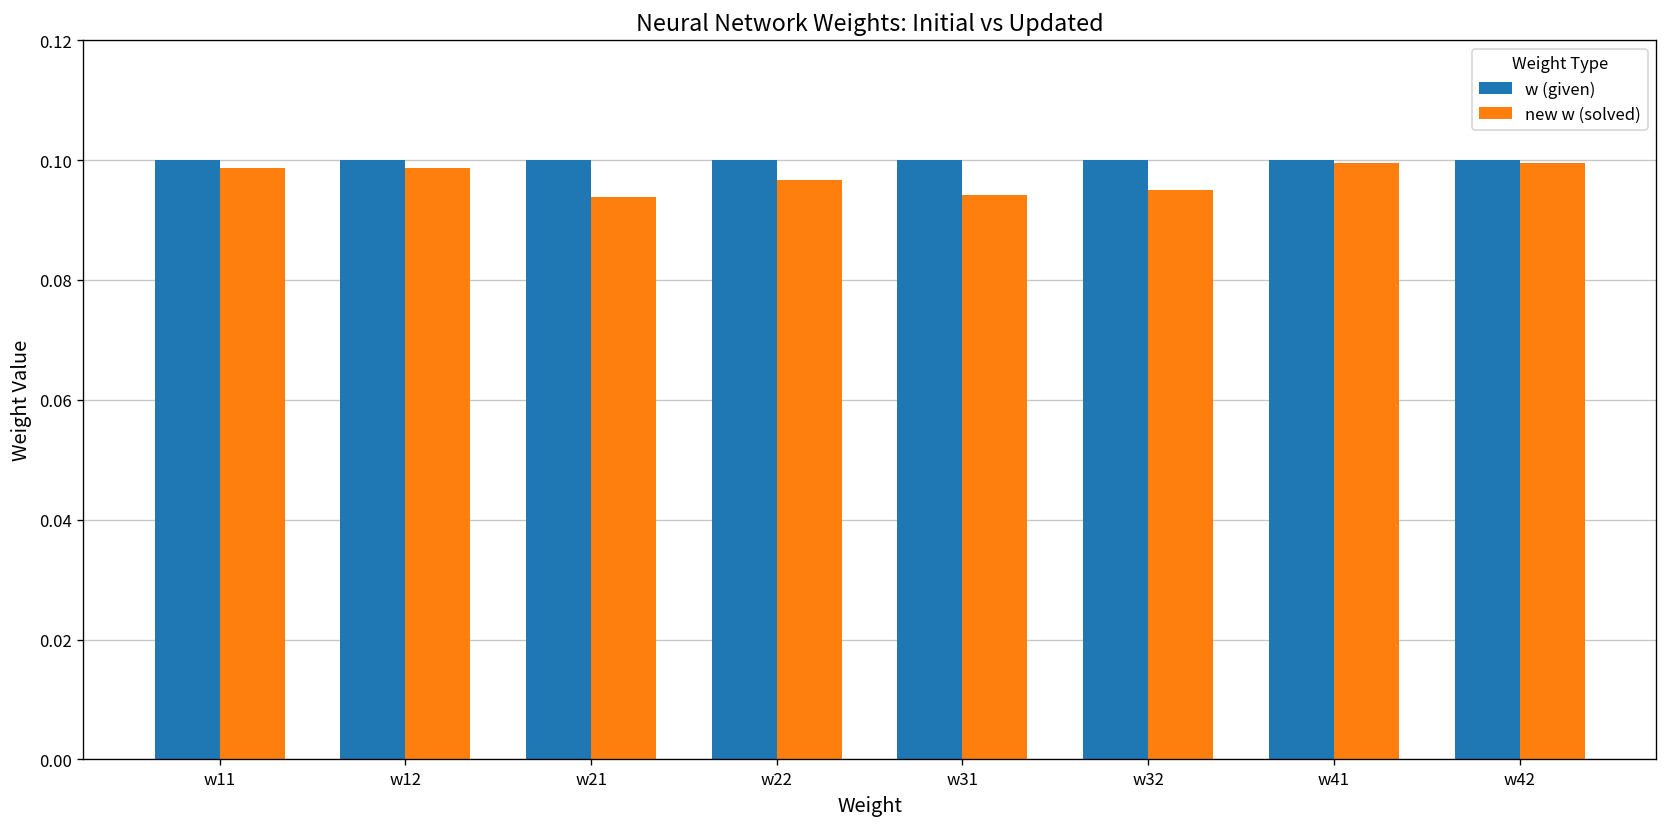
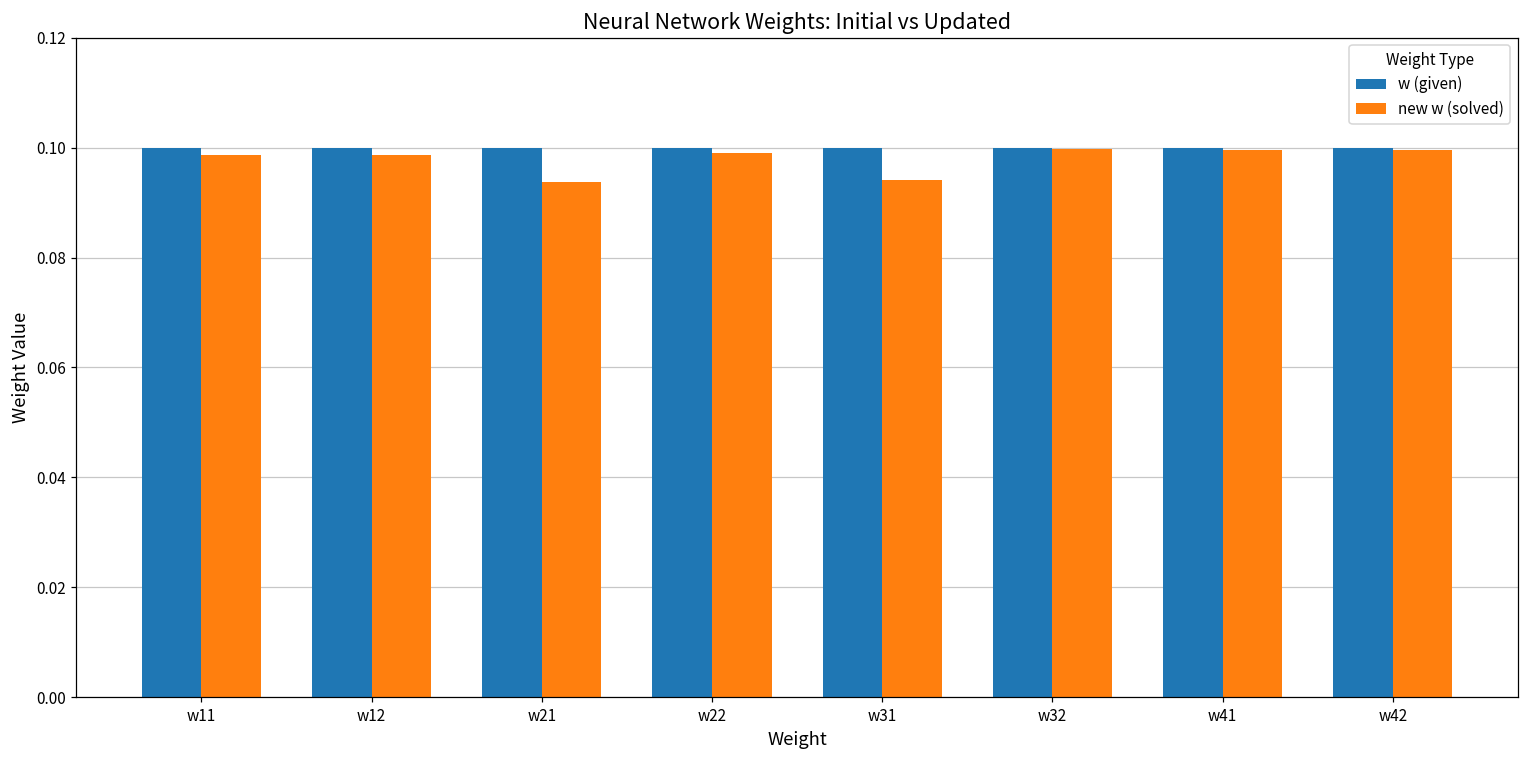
  {
    "w (given)": {
      "w11": 0.100,
      "w12": 0.100,
      "w21": 0.100,
      "w22": 0.100,
      "w31": 0.100,
      "w32": 0.100,
      "w41": 0.100,
      "w42": 0.100
    },
    "new w (solved)": {
      "w11": 0.099,
      "w12": 0.099,
      "w21": 0.094,
-     "w22": 0.097,
+     "w22": 0.099,
      "w31": 0.094,
-     "w32": 0.095,
+     "w32": 0.100,
      "w41": 0.100,
      "w42": 0.100
    }
  }
